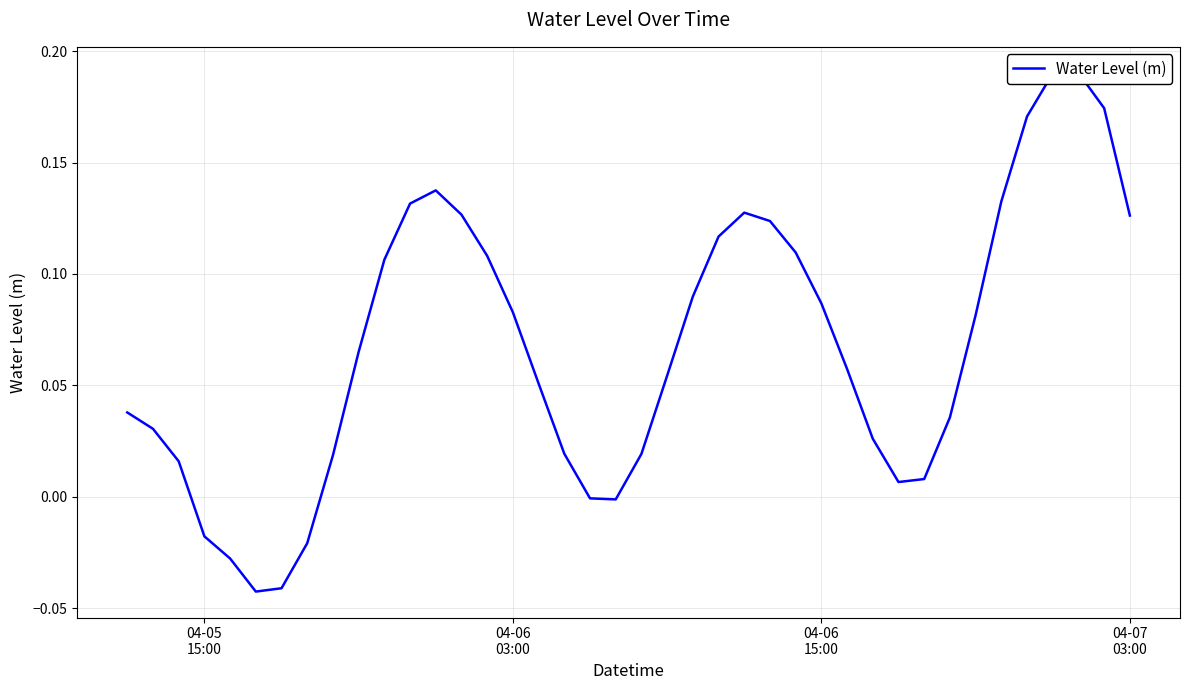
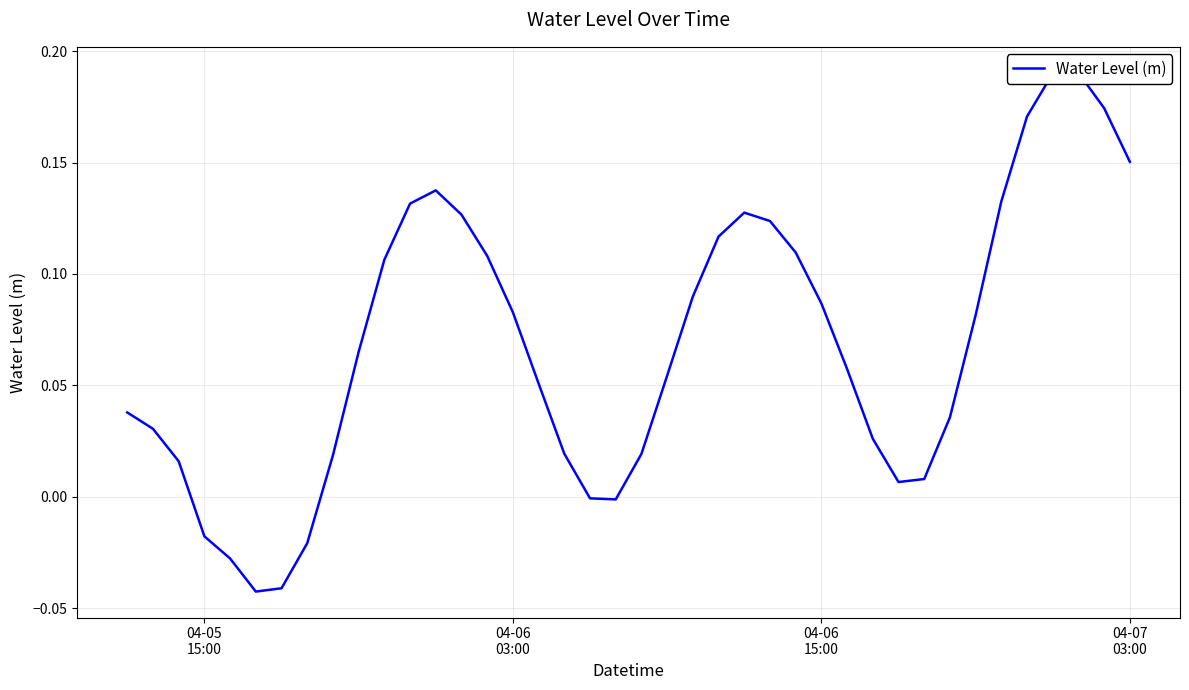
  {
    "04-05 15:00": -0.018,
    "04-06 03:00": 0.083,
    "04-06 15:00": 0.087,
-   "04-07 03:00": 0.126
+   "04-07 03:00": 0.150
  }
